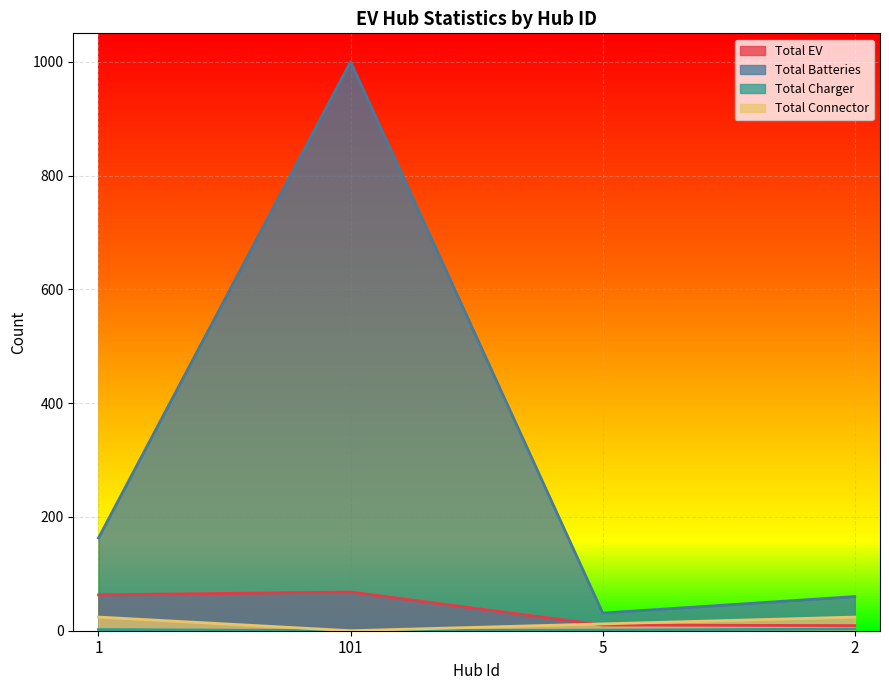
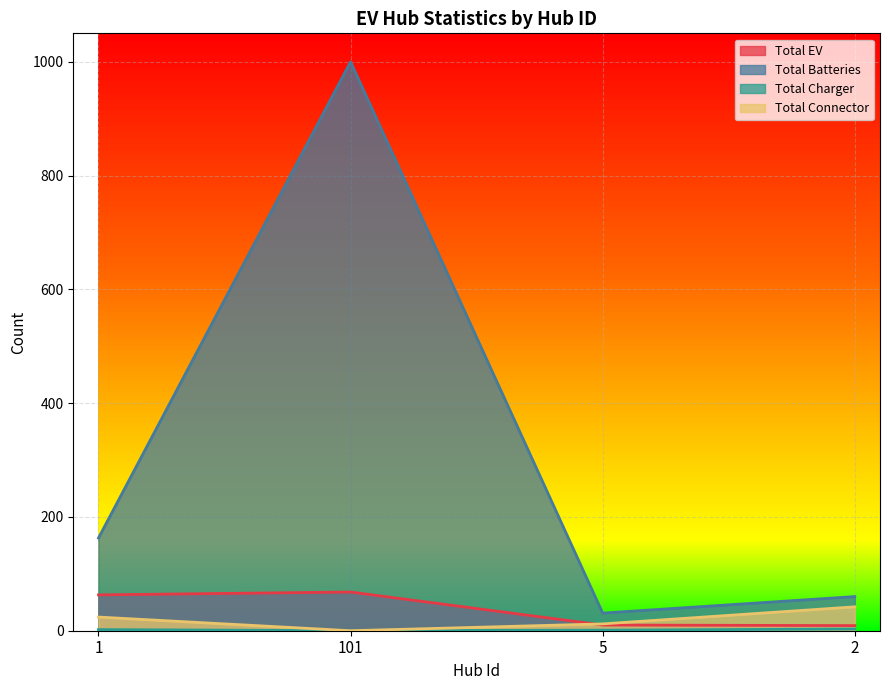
  {
    "Total EV": {
      "1": 60,
      "101": 70,
      "2": 10
    },
    "Total Connector": {
      "1": 20,
-     "2": 20
+     "2": 40
    }
  }
